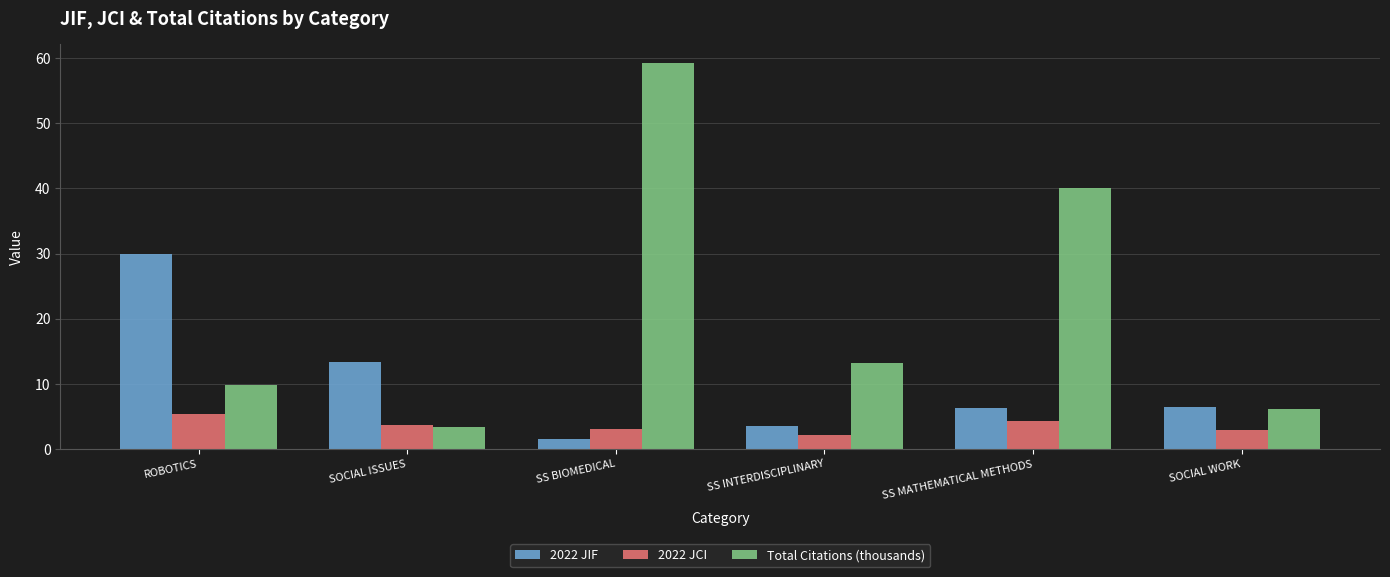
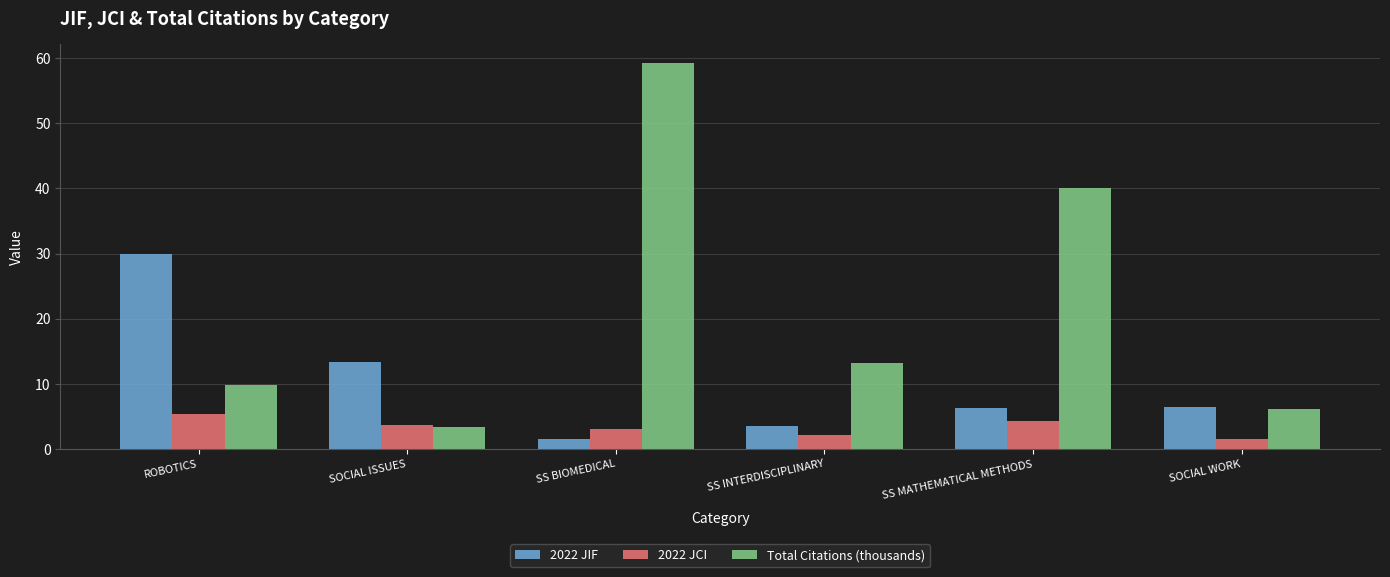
  {
    "2022 JIF": {
      "ROBOTICS": 30,
      "SOCIAL ISSUES": 13,
      "SS BIOMEDICAL": 2,
      "SS INTERDISCIPLINARY": 4,
      "SS MATHEMATICAL METHODS": 6,
      "SOCIAL WORK": 6
    },
    "2022 JCI": {
      "ROBOTICS": 5,
      "SOCIAL ISSUES": 4,
      "SS BIOMEDICAL": 3,
      "SS INTERDISCIPLINARY": 2,
      "SS MATHEMATICAL METHODS": 4,
-     "SOCIAL WORK": 3
+     "SOCIAL WORK": 2
    },
    "Total Citations (thousands)": {
      "ROBOTICS": 10,
      "SOCIAL ISSUES": 3,
      "SS BIOMEDICAL": 59,
      "SS INTERDISCIPLINARY": 13,
      "SS MATHEMATICAL METHODS": 40,
      "SOCIAL WORK": 6
    }
  }
